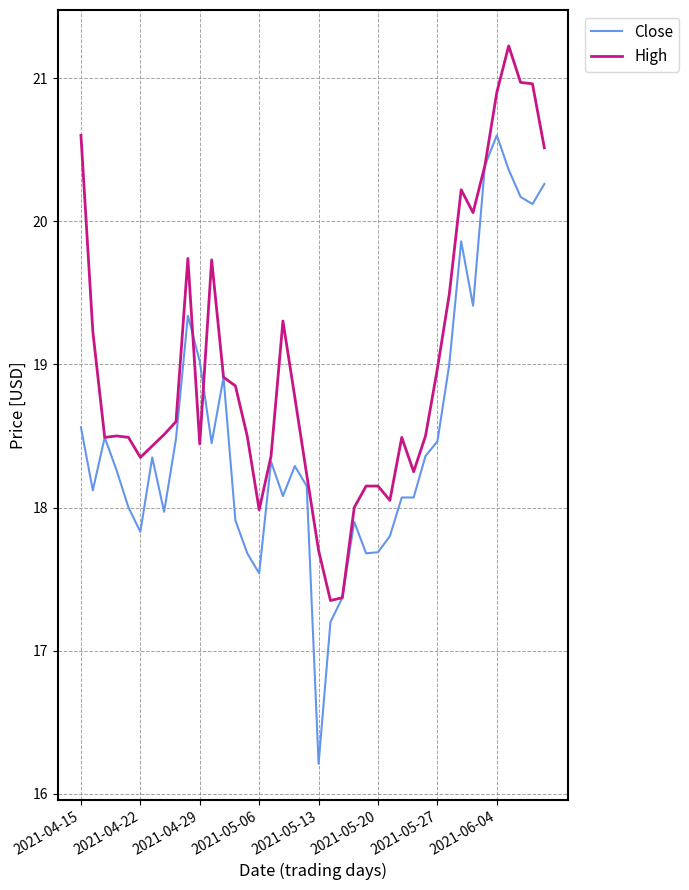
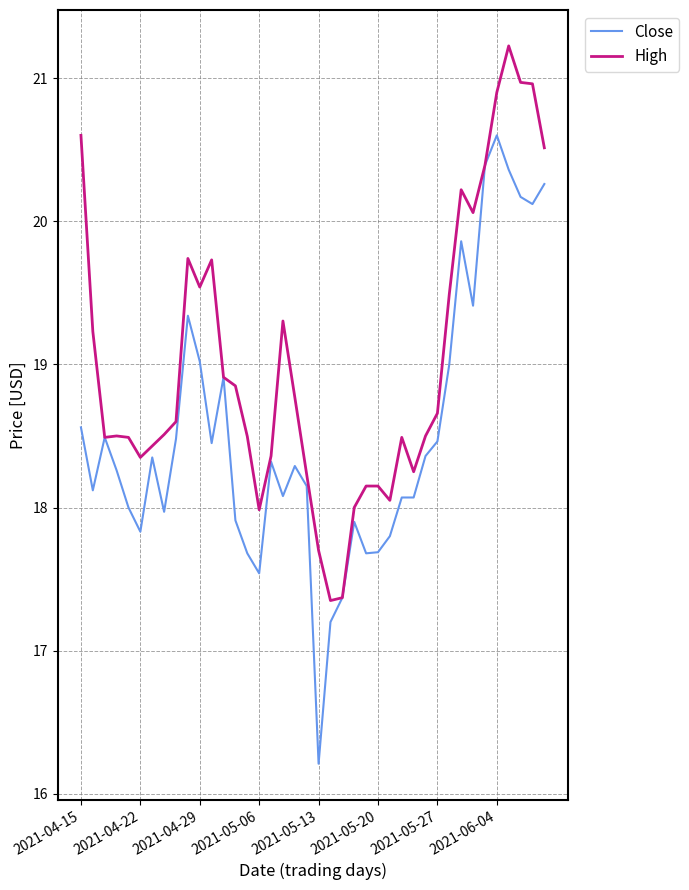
  {
    "Close": {
      "2021-04-15": 18.56,
      "2021-04-22": 17.83,
      "2021-04-29": 19.02,
      "2021-05-06": 17.54,
      "2021-05-13": 16.21,
      "2021-05-20": 17.69,
      "2021-05-27": 18.46,
      "2021-06-04": 20.60
    },
    "High": {
      "2021-04-15": 20.60,
      "2021-04-22": 18.35,
-     "2021-04-29": 18.44,
+     "2021-04-29": 19.54,
      "2021-05-06": 17.98,
      "2021-05-13": 17.70,
      "2021-05-20": 18.15,
-     "2021-05-27": 18.97,
+     "2021-05-27": 18.66,
      "2021-06-04": 20.90
    }
  }
